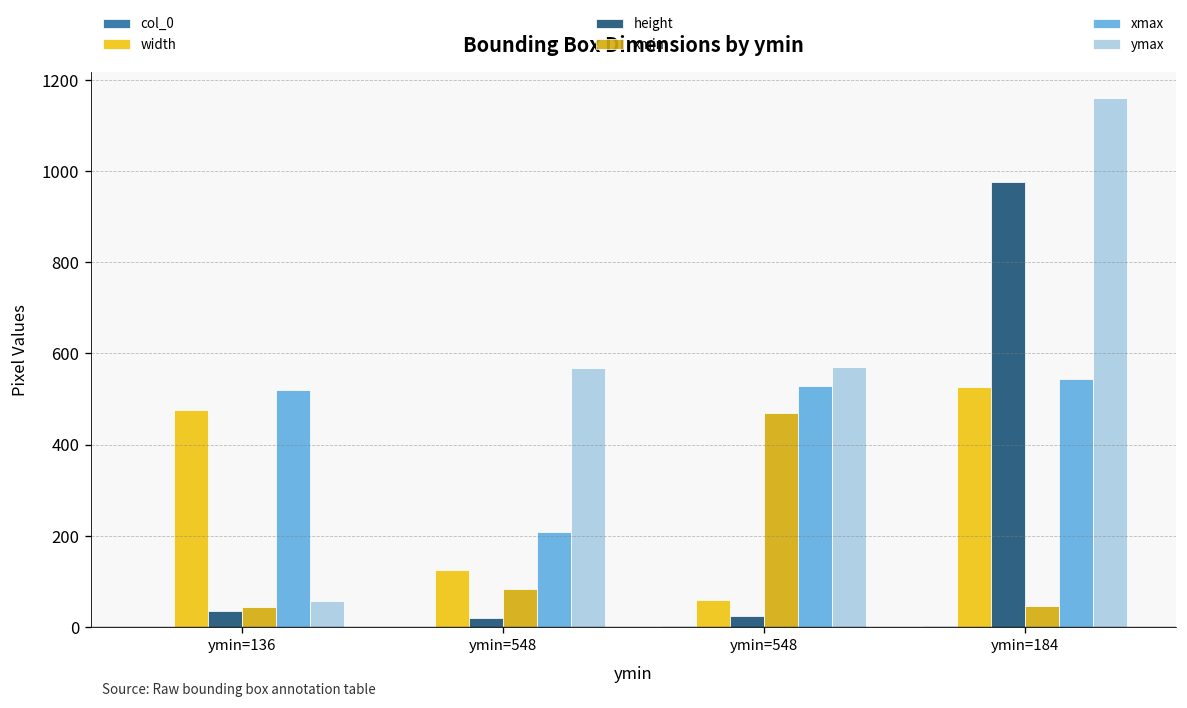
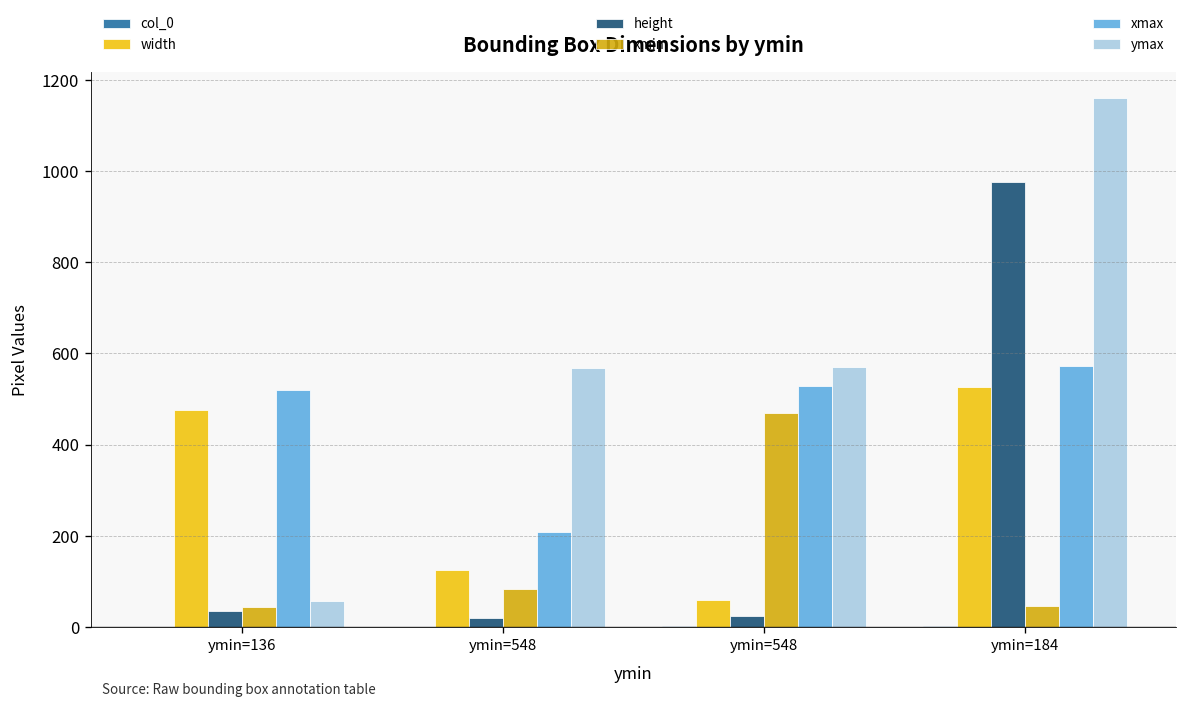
  {
    "xmax": {
      "ymin=136": 520,
-     "ymin=184": 550
+     "ymin=184": 570
    },
    "ymax": {
      "ymin=136": 60,
      "ymin=184": 1160
    }
  }
